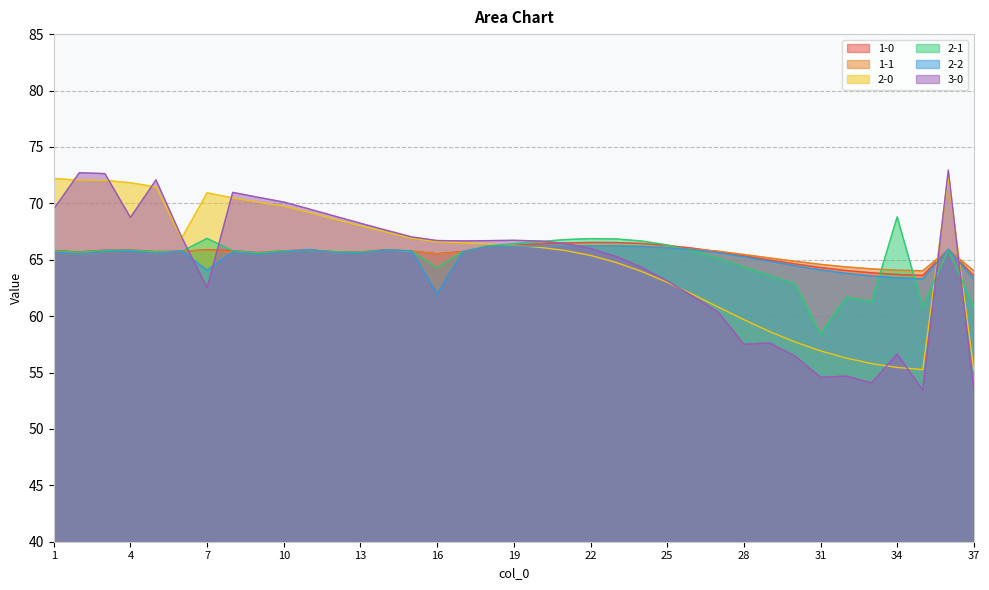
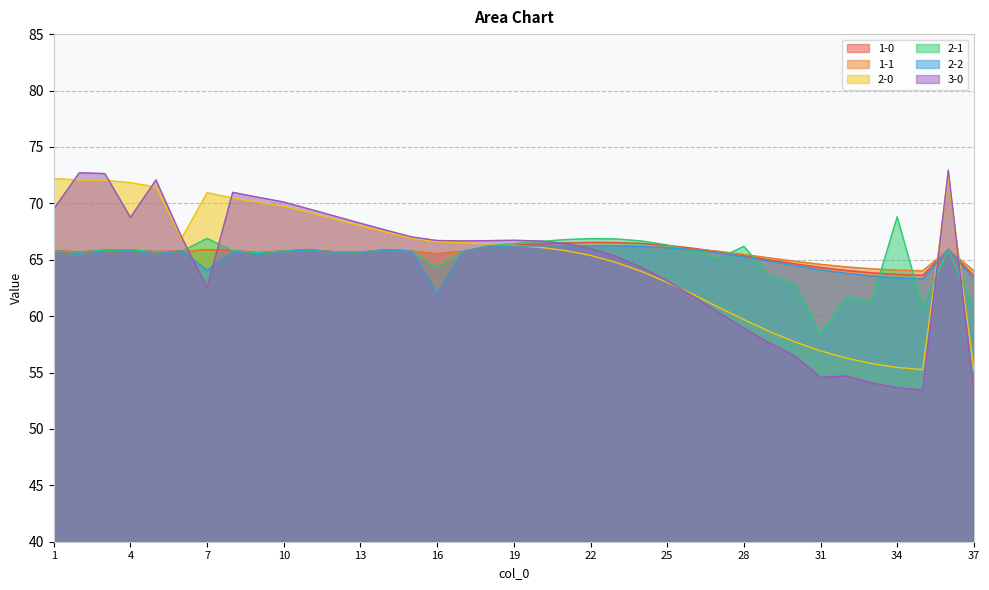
  {
    "2-1": {
      "7": 66.9,
      "16": 64.3,
      "22": 66.9,
-     "28": 64.4,
+     "28": 66.2,
      "31": 58.4,
      "34": 68.8,
      "37": 60.8
    },
    "2-2": {
      "7": 64.1,
      "16": 62.0,
      "34": 63.4,
      "37": 63.3
    },
    "3-0": {
      "1": 69.5,
      "4": 68.8,
      "7": 62.5,
      "10": 70.1,
      "19": 66.7,
-     "28": 57.5,
+     "28": 58.9,
      "31": 54.6,
-     "34": 56.7,
+     "34": 53.7,
      "37": 53.4
    }
  }
